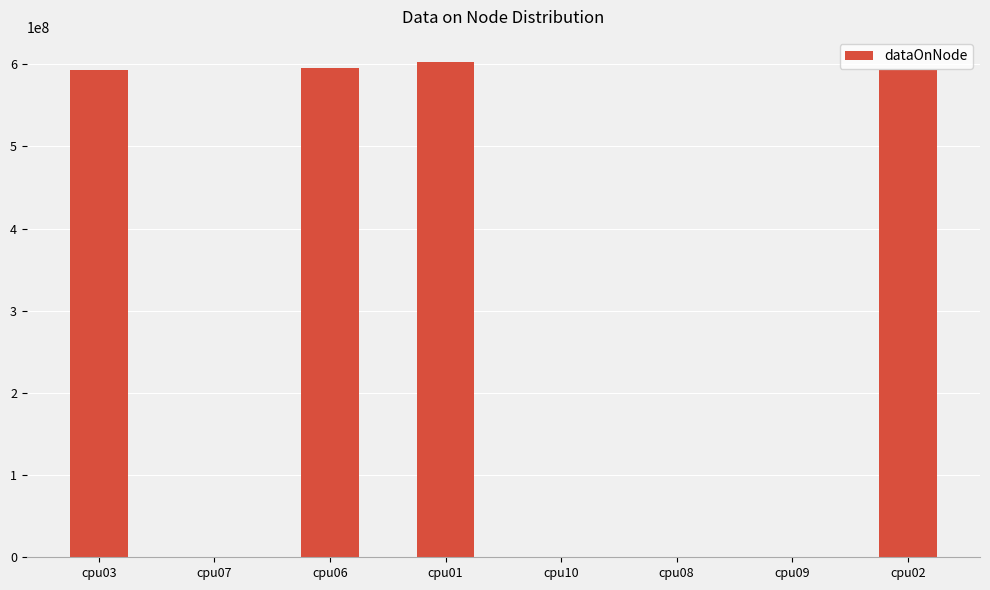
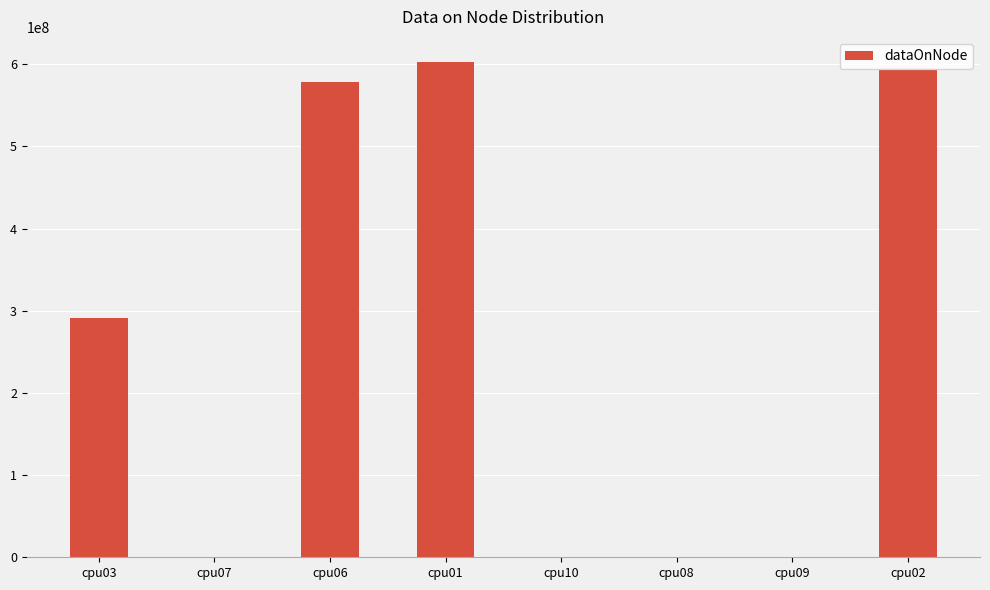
  {
-   "cpu03": 590000000,
-   "cpu06": 600000000,
+   "cpu03": 290000000,
+   "cpu06": 580000000,
    "cpu01": 600000000,
    "cpu02": 590000000
  }
